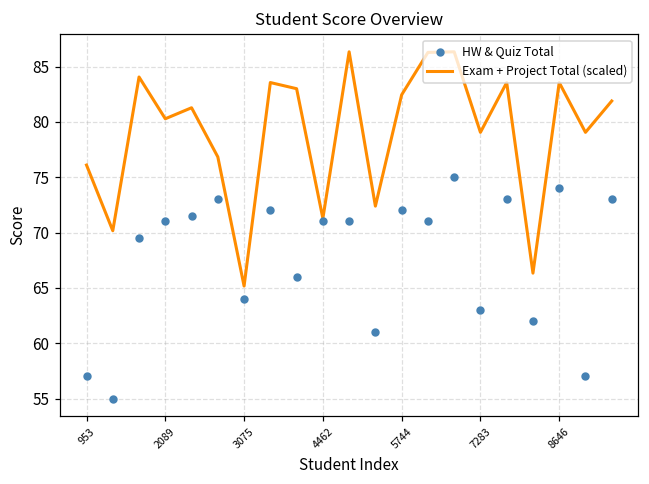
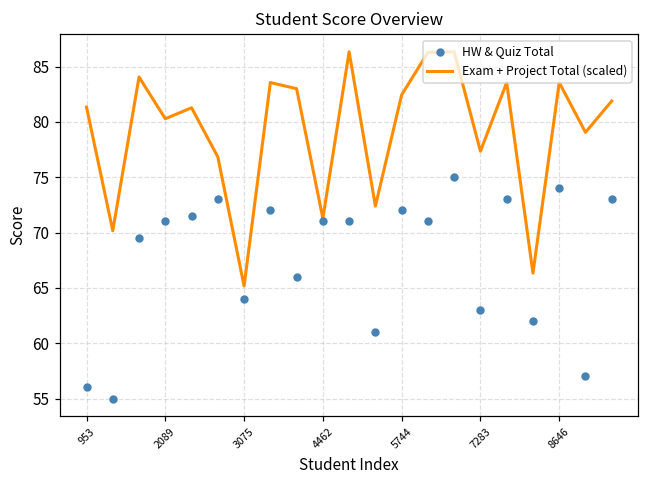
  {
    "Exam + Project Total (scaled)": {
-     "953": 76.1,
+     "953": 81.3,
      "2089": 80.3,
      "3075": 65.2,
      "4462": 71.3,
      "5744": 82.4,
-     "7283": 79.1,
+     "7283": 77.4,
      "8646": 83.6
    },
    "HW & Quiz Total": {
-     "953": 57
+     "953": 56
    }
  }
